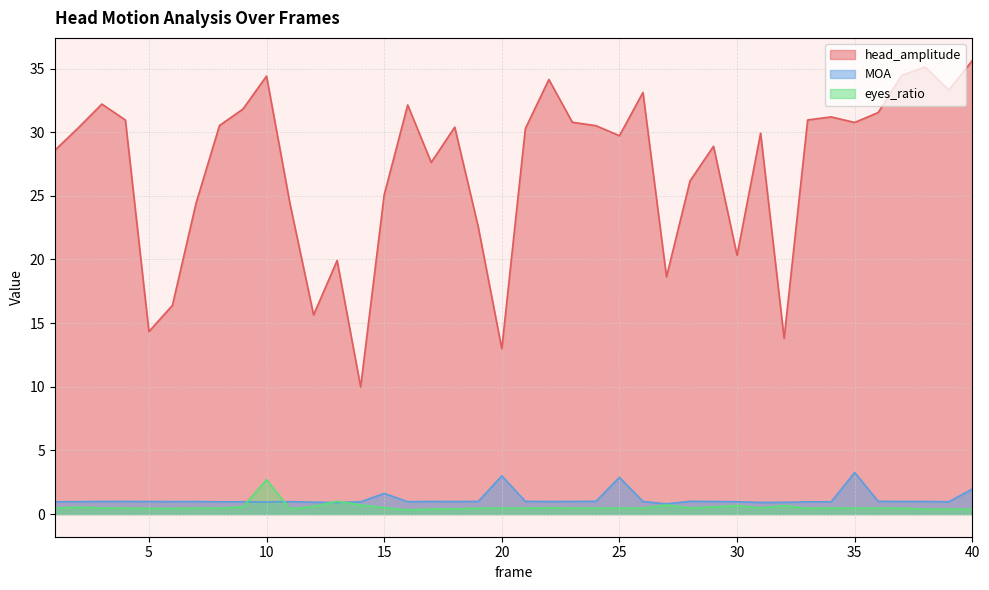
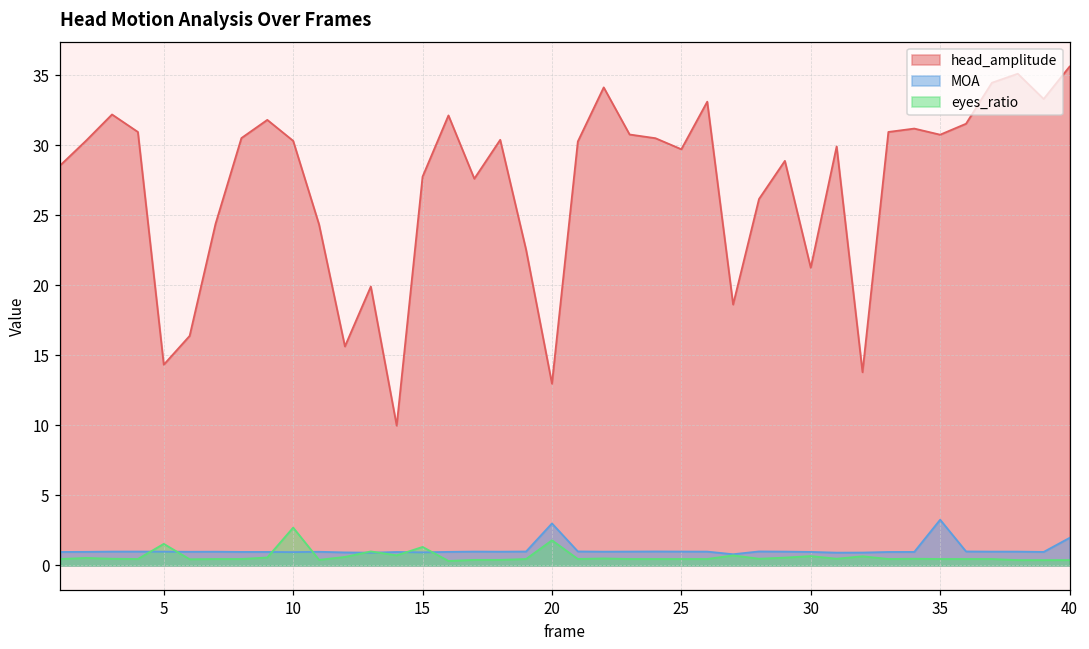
  {
    "head_amplitude": {
      "5": 14.3,
-     "10": 34.4,
-     "15": 25.1,
+     "10": 30.3,
+     "15": 27.8,
      "20": 13.0,
      "25": 29.7,
-     "30": 20.3,
+     "30": 21.3,
      "35": 30.8,
      "40": 35.6
    },
    "MOA": {
      "5": 1.0,
      "10": 1.0,
-     "15": 1.6,
+     "15": 0.9,
      "20": 3.0,
-     "25": 2.9,
+     "25": 1.0,
      "30": 1.0,
      "35": 3.3,
      "40": 2.0
    },
    "eyes_ratio": {
-     "5": 0.4,
+     "5": 1.5,
      "10": 2.7,
-     "15": 0.5,
-     "20": 0.5,
+     "15": 1.3,
+     "20": 1.8,
      "25": 0.5,
      "30": 0.7,
      "35": 0.5,
      "40": 0.4
    }
  }
